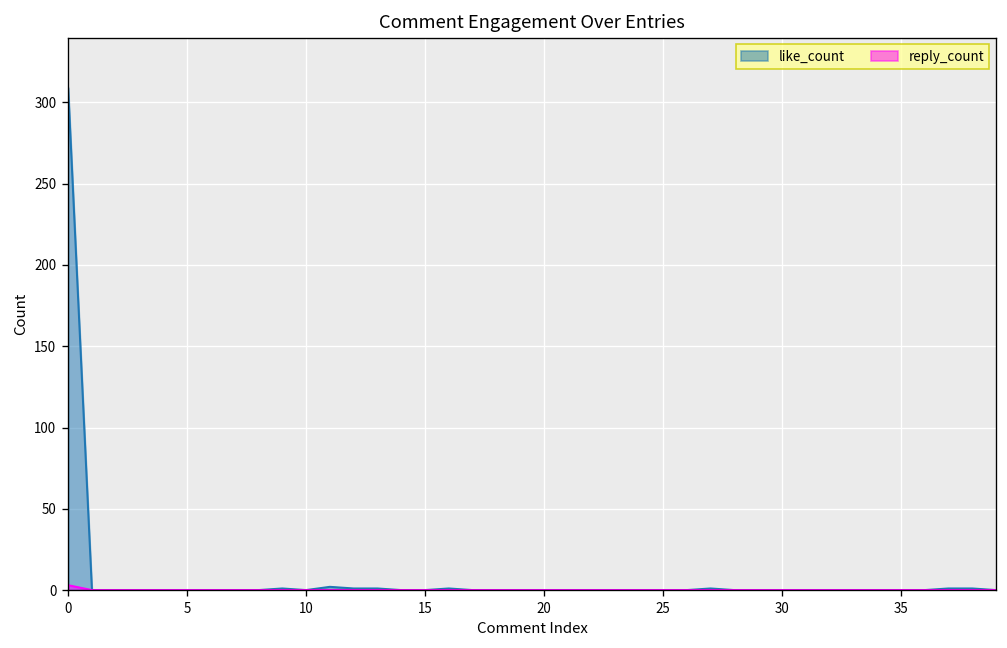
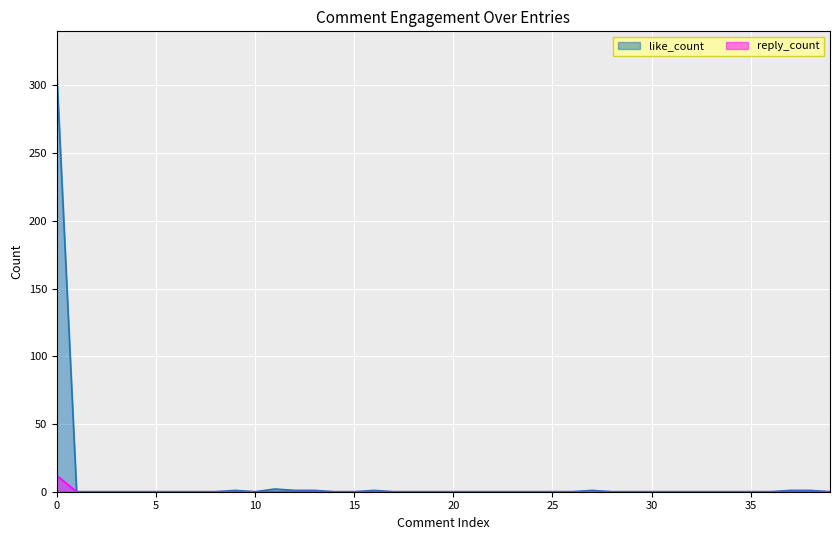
  {
    "like_count": {
      "0": 309
    },
    "reply_count": {
-     "0": 3
+     "0": 12
    }
  }
